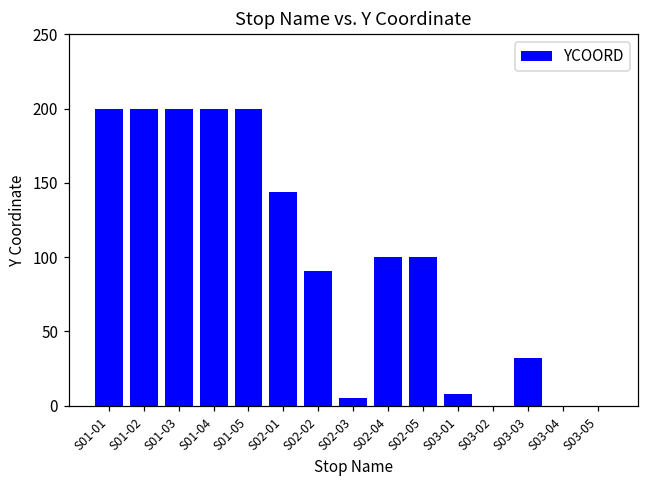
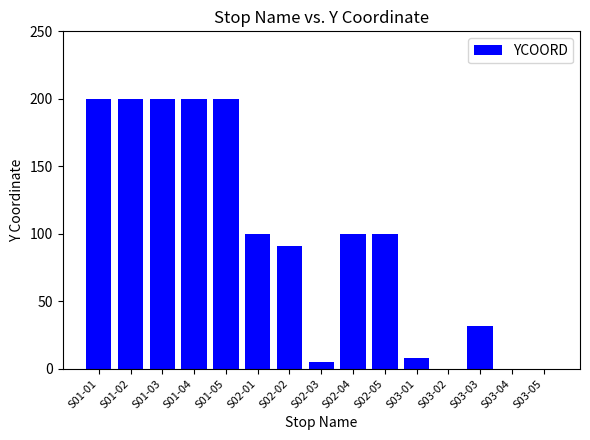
  {
    "S01-01": 200,
    "S01-02": 200,
    "S01-03": 200,
    "S01-04": 200,
    "S01-05": 200,
-   "S02-01": 144,
+   "S02-01": 100,
    "S02-02": 91,
    "S02-03": 5,
    "S02-04": 100,
    "S02-05": 100,
    "S03-01": 8,
    "S03-02": 0,
    "S03-03": 32,
    "S03-04": 0,
    "S03-05": 0
  }
